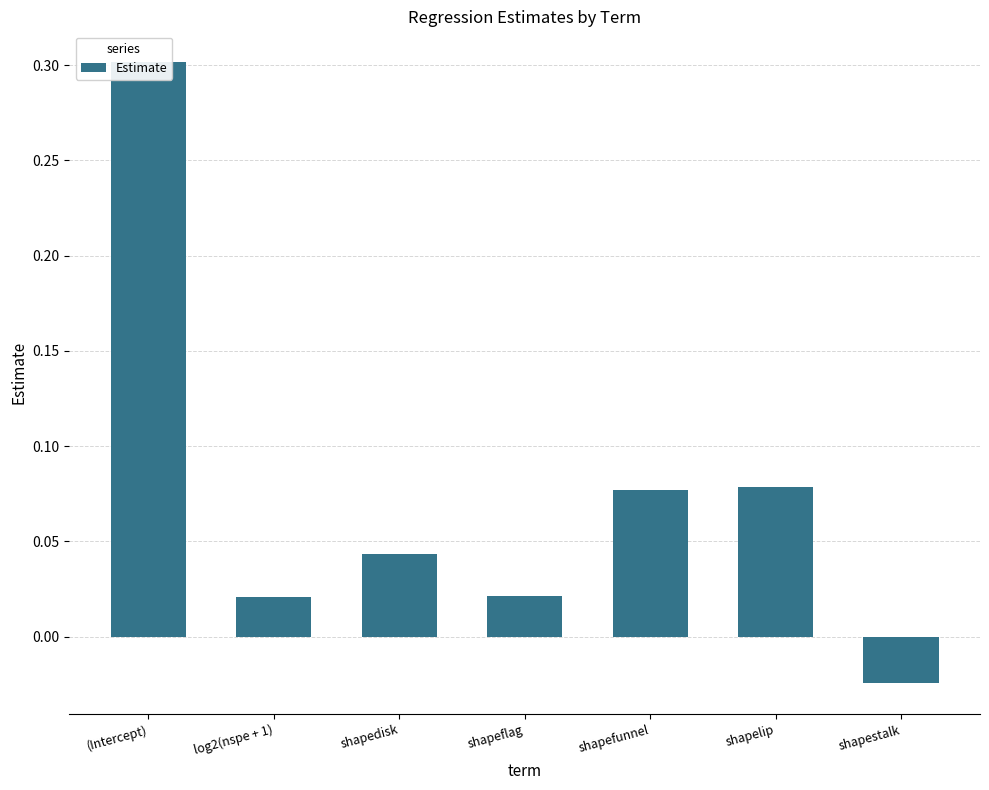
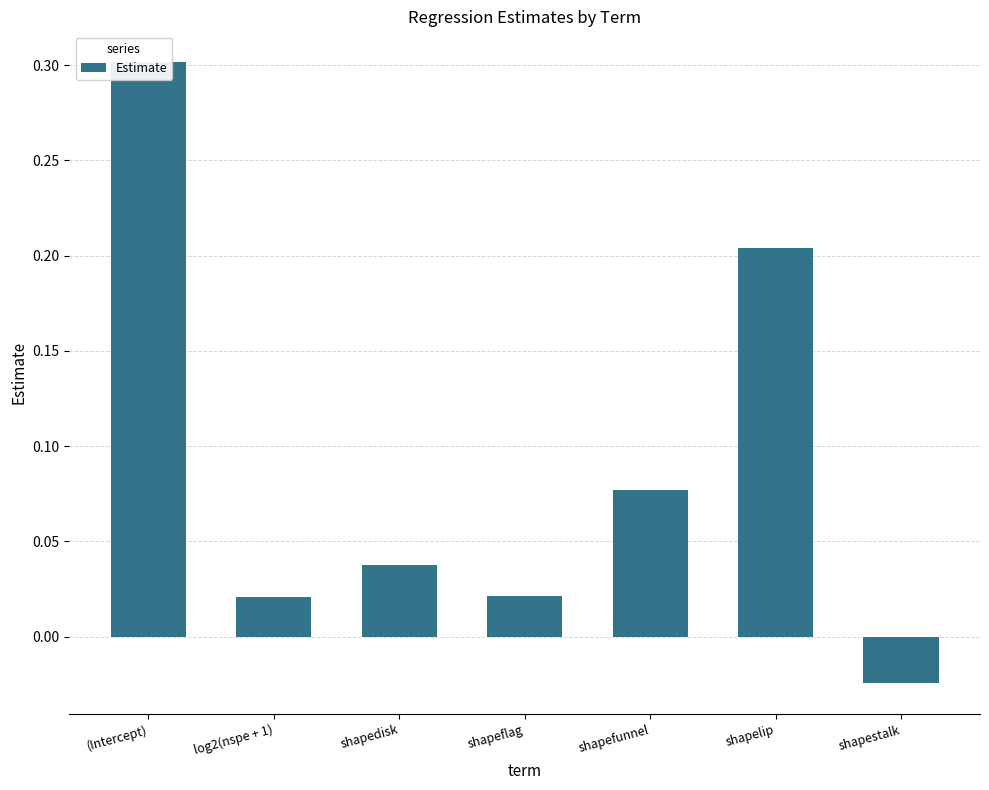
  {
    "log2(nspe + 1)": 0.021,
-   "shapedisk": 0.044,
+   "shapedisk": 0.037,
    "shapeflag": 0.021,
    "shapefunnel": 0.077,
-   "shapelip": 0.079,
+   "shapelip": 0.204,
    "shapestalk": -0.024
  }
